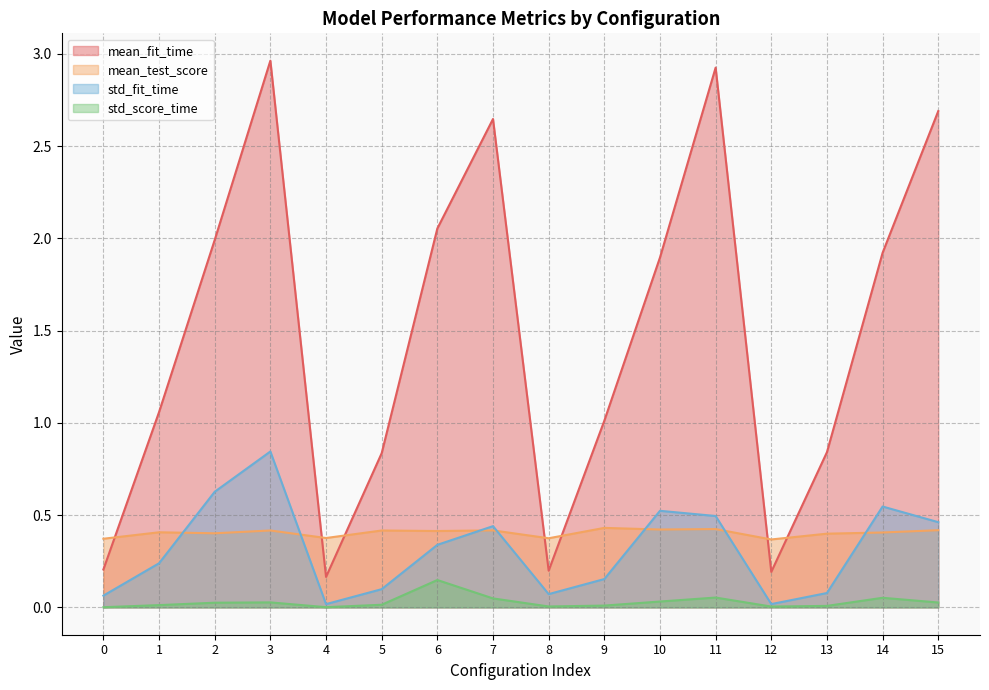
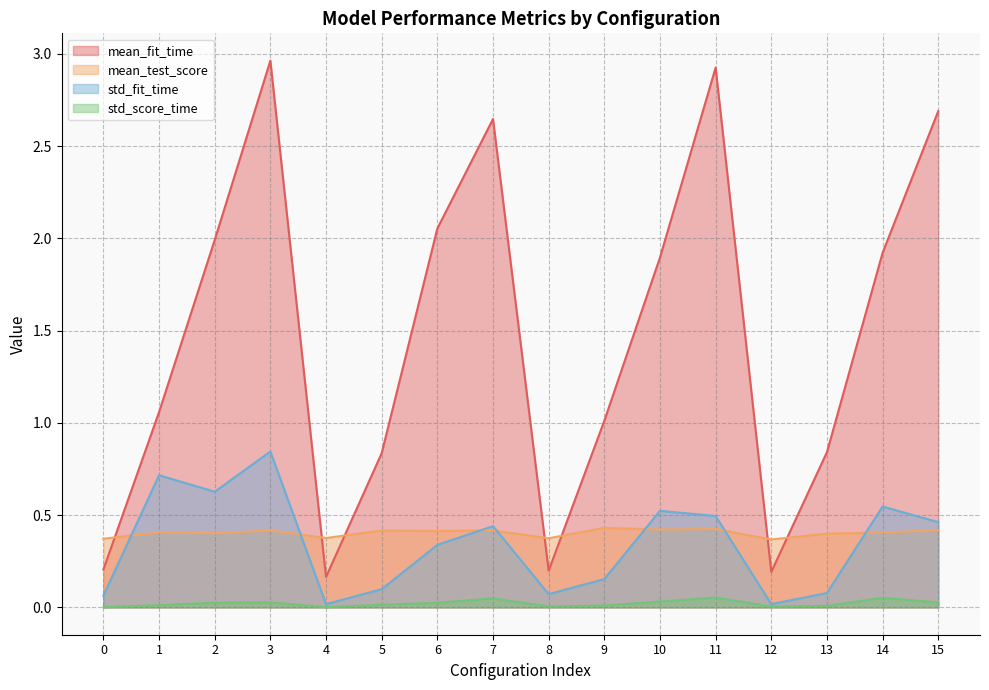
  {
    "std_fit_time": {
      "0": 0.06,
-     "1": 0.24,
+     "1": 0.72,
      "2": 0.63,
      "3": 0.84,
      "4": 0.02,
      "5": 0.10,
      "6": 0.34,
      "7": 0.44,
      "8": 0.07,
      "9": 0.15,
      "10": 0.52,
      "11": 0.50,
      "13": 0.08,
      "14": 0.55,
      "15": 0.46
    },
    "std_score_time": {
      "0": 0.00,
      "1": 0.01,
      "2": 0.03,
      "3": 0.03,
      "4": 0.00,
      "5": 0.01,
-     "6": 0.15,
+     "6": 0.02,
      "7": 0.05,
      "8": 0.01,
      "9": 0.01,
      "10": 0.03,
      "11": 0.05,
      "13": 0.01,
      "14": 0.05,
      "15": 0.03
    }
  }
